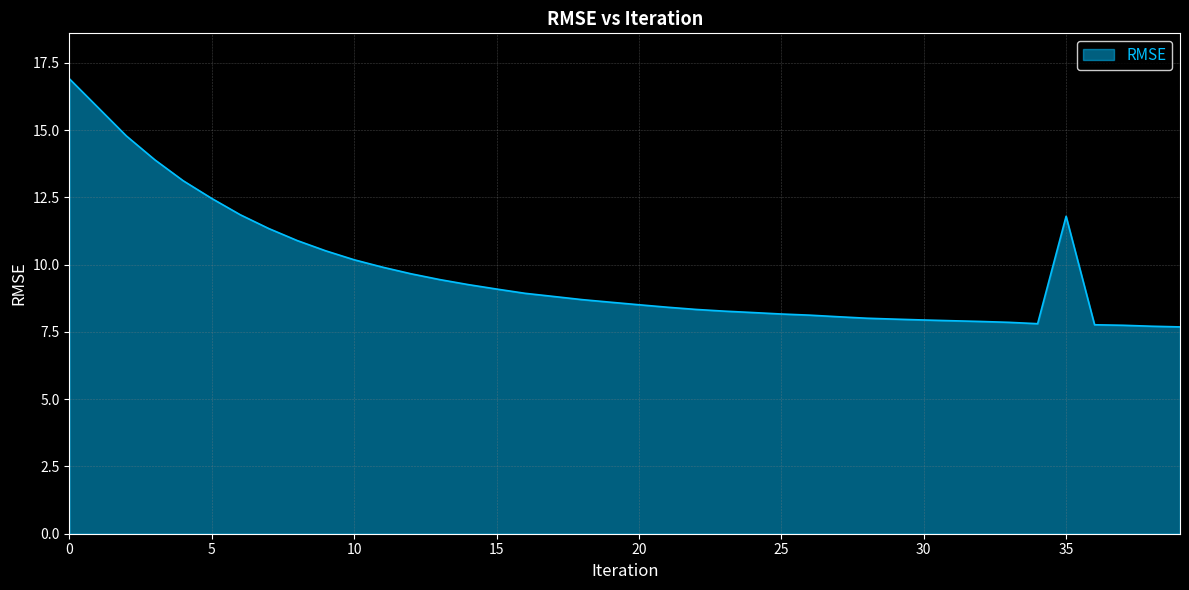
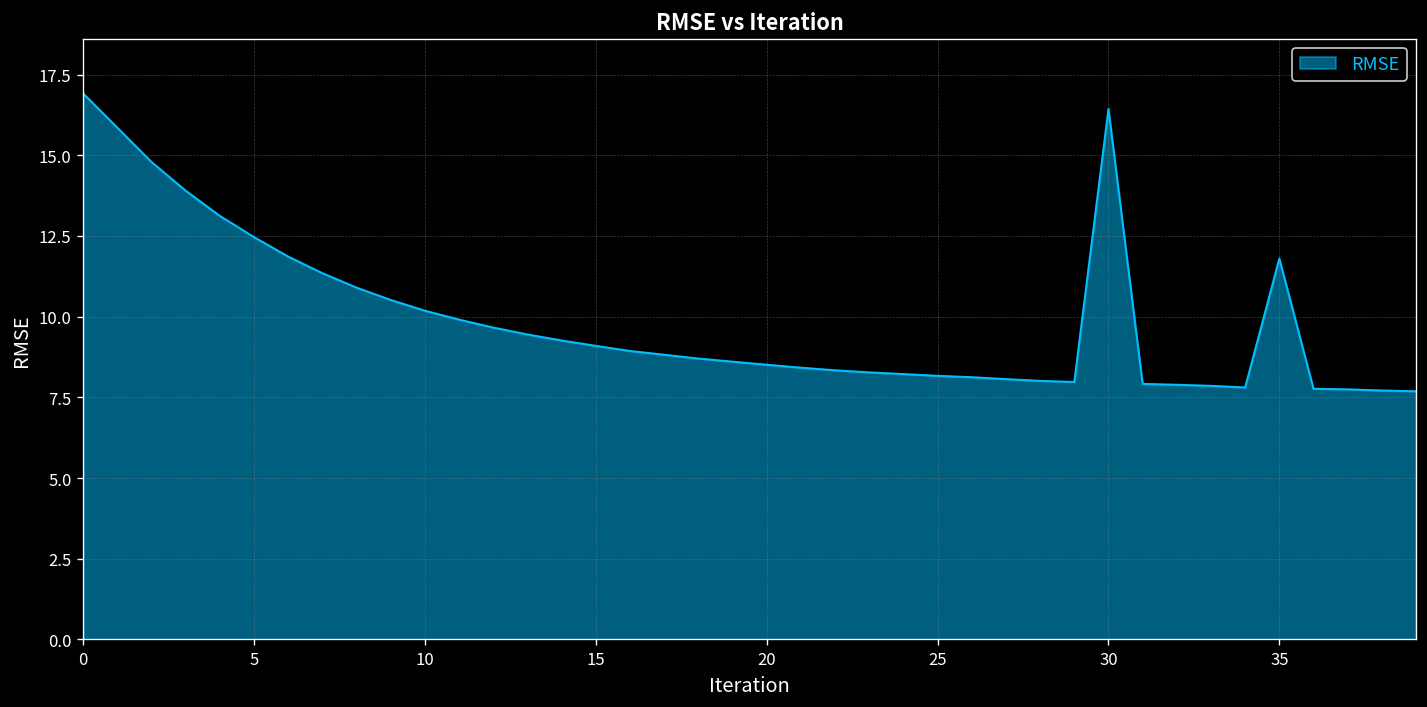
  {
    "0": 16.9,
    "5": 12.5,
    "10": 10.2,
    "15": 9.1,
    "20": 8.5,
    "25": 8.2,
-   "30": 7.9,
+   "30": 16.4,
    "35": 11.8
  }
